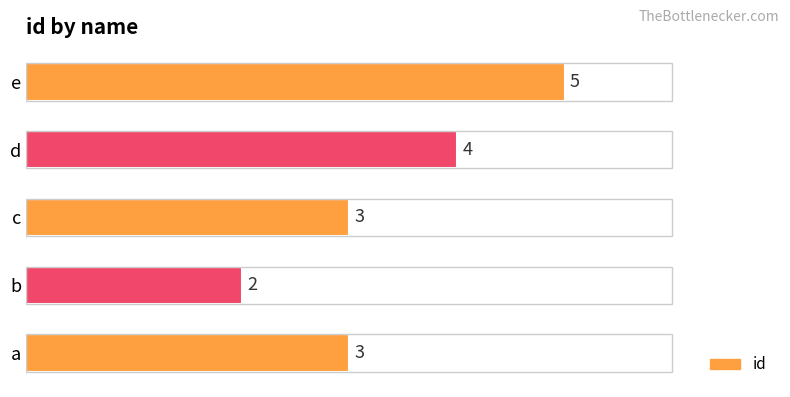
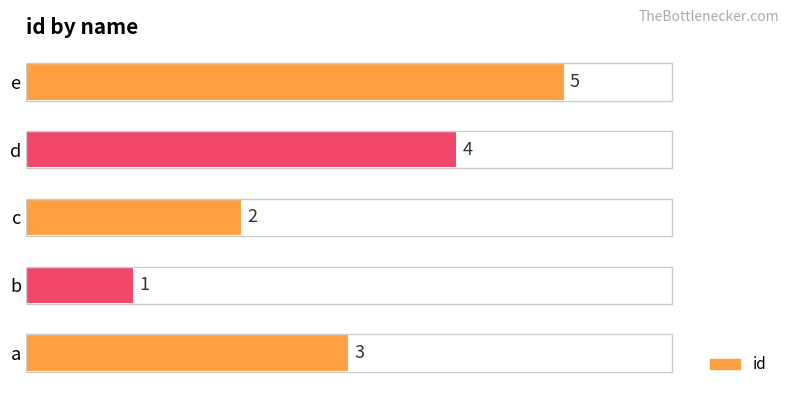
  {
    "e": 5,
    "d": 4,
-   "c": 3,
-   "b": 2,
+   "c": 2,
+   "b": 1,
    "a": 3
  }
